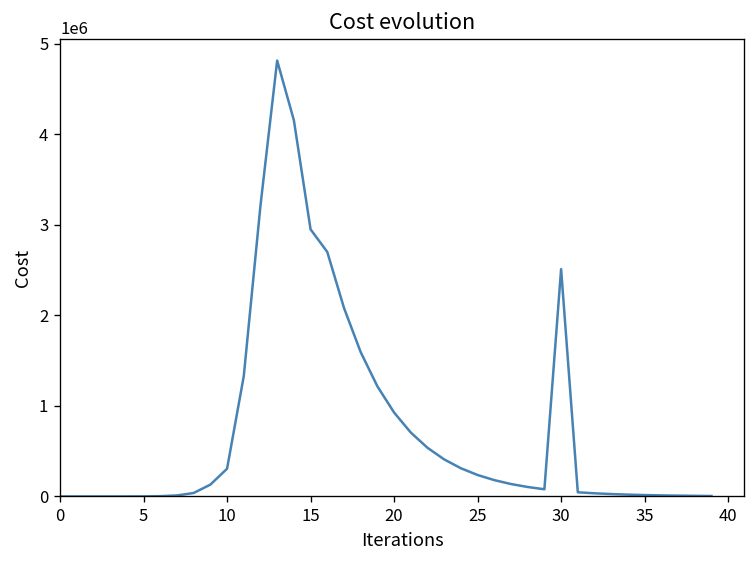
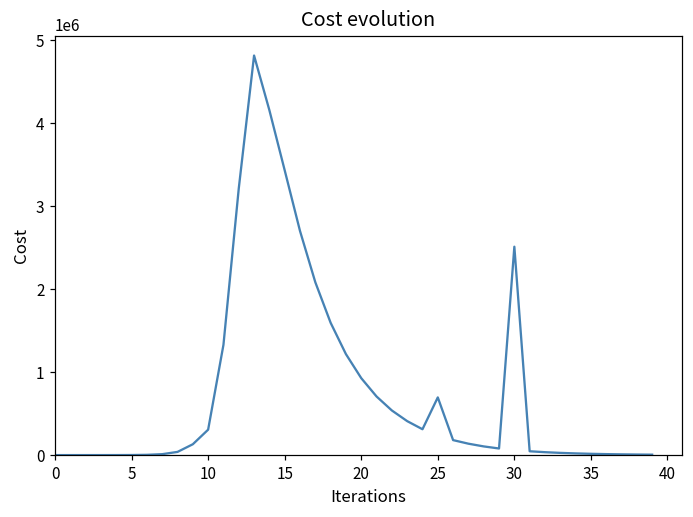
  {
    "0": 0,
    "5": 0,
    "10": 300000,
-   "15": 3000000,
+   "15": 3400000,
    "20": 900000,
-   "25": 200000,
+   "25": 700000,
    "30": 2500000,
    "35": 0
  }
